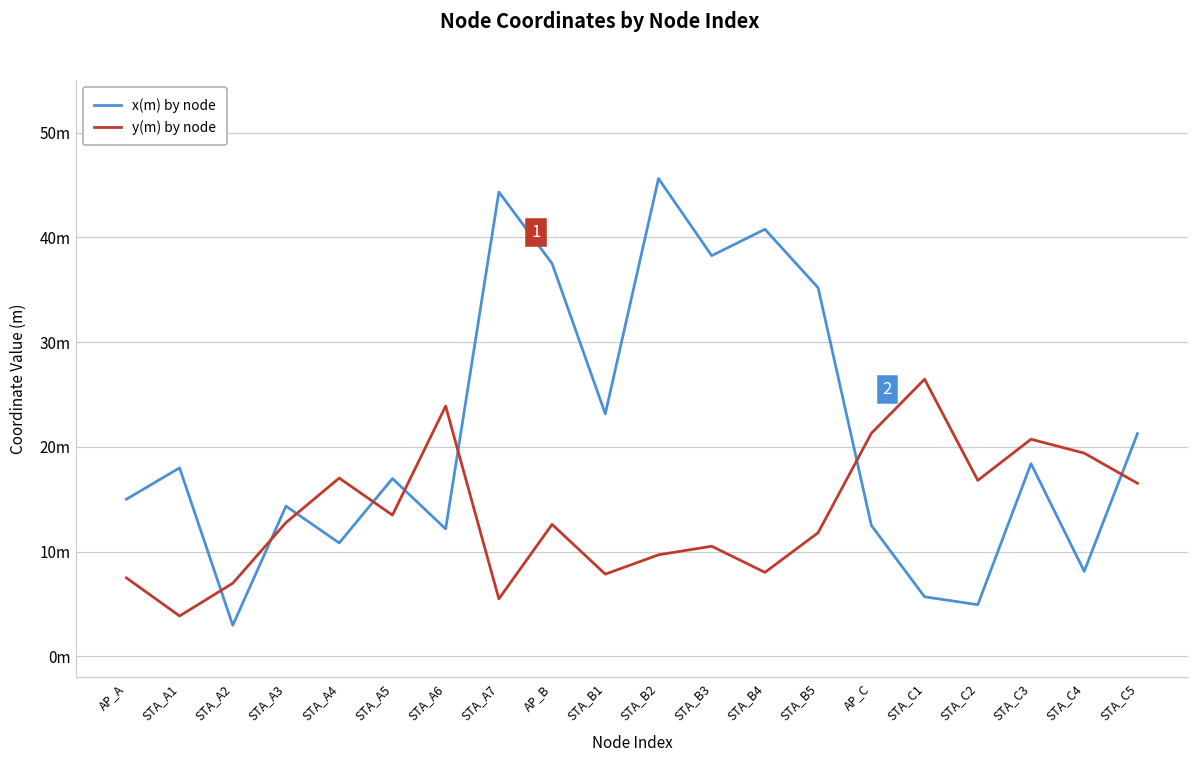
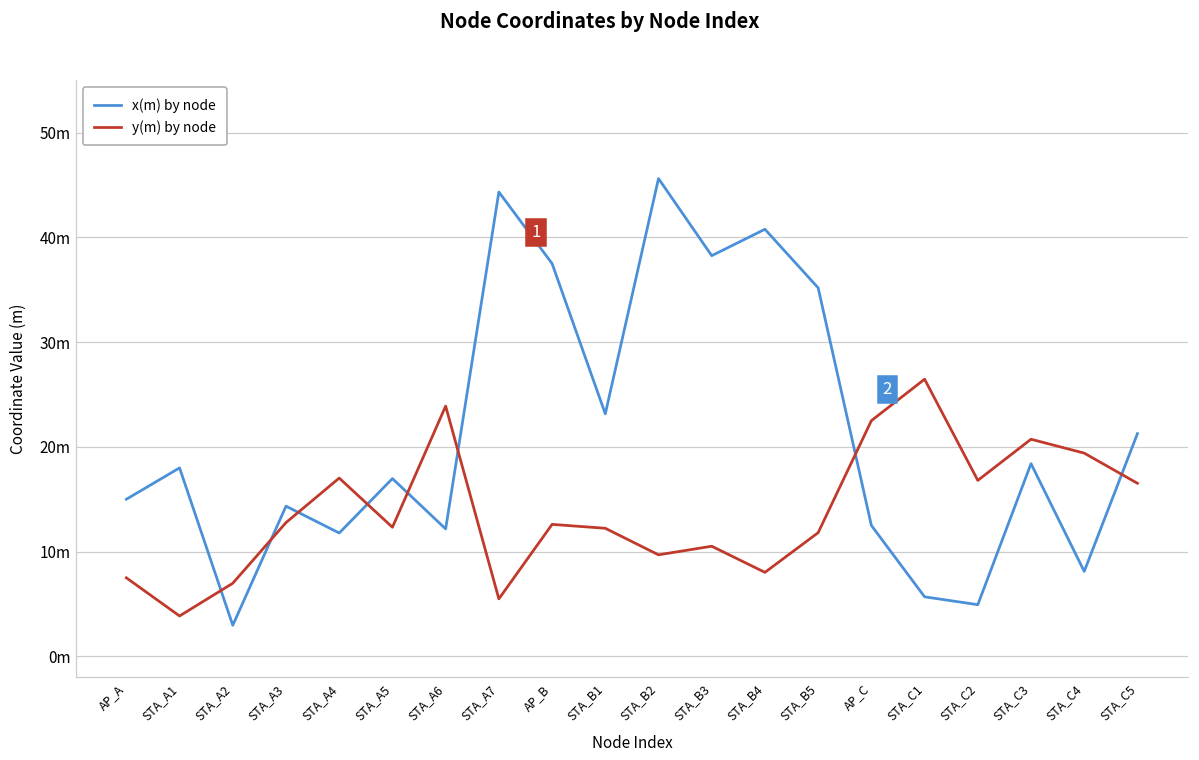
  {
    "x(m) by node": {
      "AP_A": "15m",
      "STA_A1": "18m",
      "STA_A2": "3m",
      "STA_A3": "14m",
-     "STA_A4": "11m",
+     "STA_A4": "12m",
      "STA_A5": "17m",
      "STA_A6": "12m",
      "STA_A7": "44m",
      "STA_B1": "23m",
      "STA_B2": "46m",
      "STA_B3": "38m",
      "STA_B4": "41m",
      "STA_B5": "35m",
      "AP_C": "13m",
      "STA_C1": "6m",
      "STA_C2": "5m",
      "STA_C3": "18m",
      "STA_C4": "8m",
      "STA_C5": "21m"
    },
    "y(m) by node": {
      "AP_A": "8m",
      "STA_A1": "4m",
      "STA_A2": "7m",
      "STA_A3": "13m",
      "STA_A4": "17m",
-     "STA_A5": "13m",
+     "STA_A5": "12m",
      "STA_A6": "24m",
      "STA_A7": "5m",
      "AP_B": "13m",
-     "STA_B1": "8m",
+     "STA_B1": "12m",
      "STA_B2": "10m",
      "STA_B3": "11m",
      "STA_B4": "8m",
      "STA_B5": "12m",
-     "AP_C": "21m",
+     "AP_C": "23m",
      "STA_C1": "26m",
      "STA_C2": "17m",
      "STA_C3": "21m",
      "STA_C4": "19m",
      "STA_C5": "17m"
    }
  }
